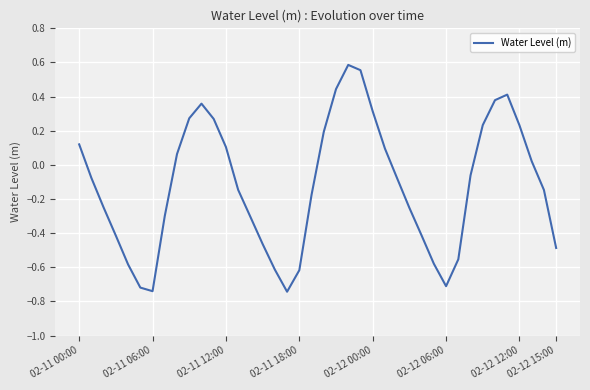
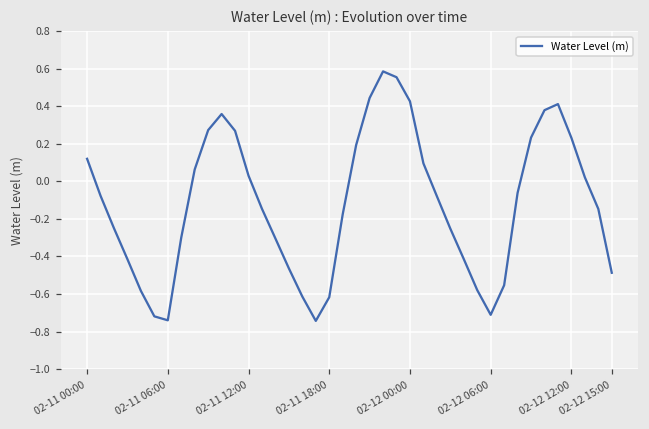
  {
    "02-11 00:00": 0.12,
    "02-11 06:00": -0.74,
-   "02-11 12:00": 0.10,
+   "02-11 12:00": 0.03,
    "02-11 18:00": -0.62,
-   "02-12 00:00": 0.31,
+   "02-12 00:00": 0.43,
    "02-12 06:00": -0.71,
    "02-12 12:00": 0.23,
    "02-12 15:00": -0.49
  }
